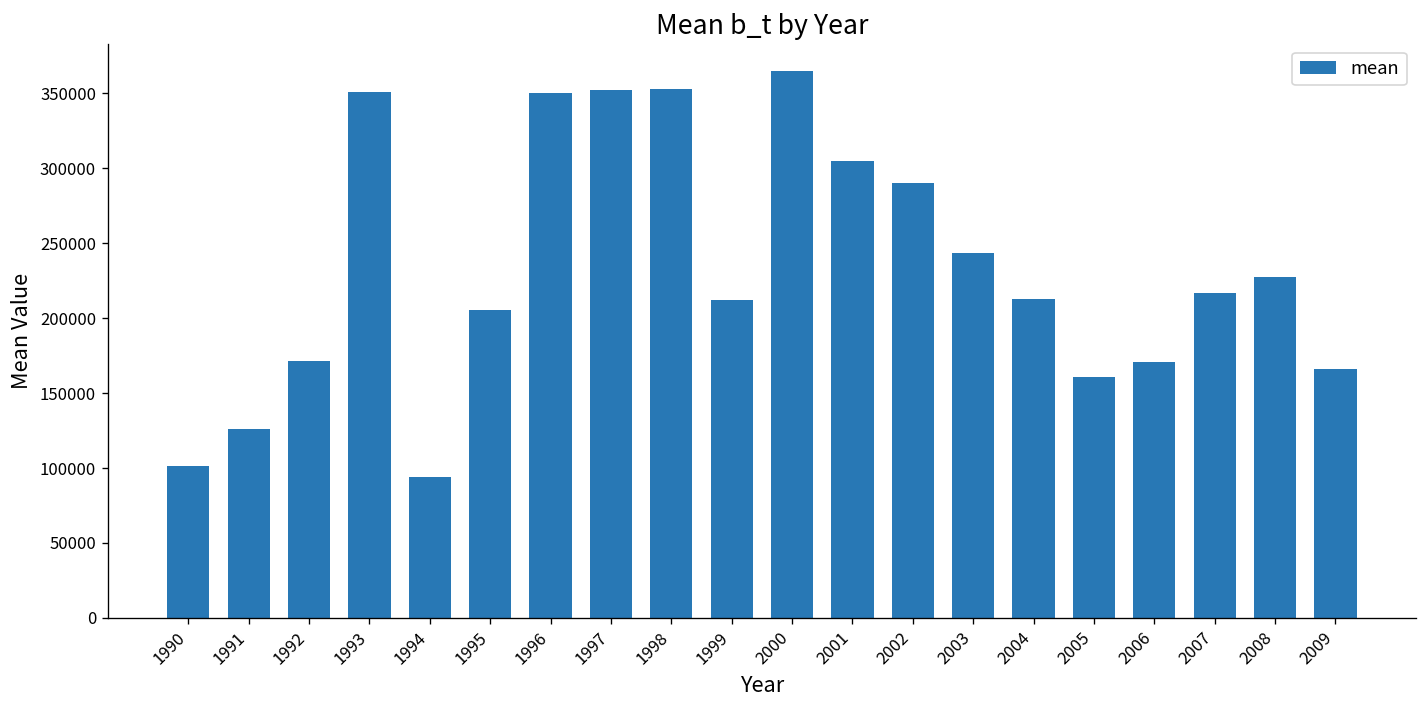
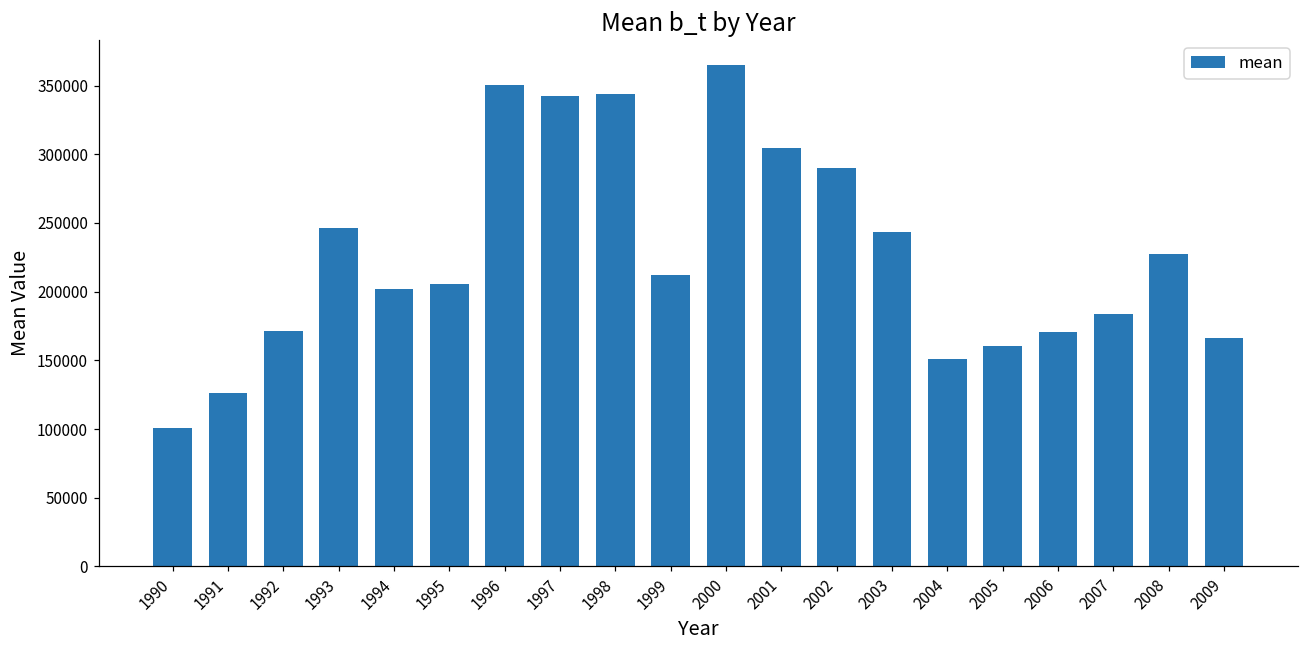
  {
    "1990": 101000,
    "1991": 126000,
    "1992": 171000,
-   "1993": 351000,
-   "1994": 94000,
+   "1993": 246000,
+   "1994": 202000,
    "1995": 206000,
    "1996": 351000,
-   "1997": 352000,
-   "1998": 353000,
+   "1997": 342000,
+   "1998": 344000,
    "1999": 212000,
    "2000": 365000,
    "2001": 305000,
    "2002": 290000,
    "2003": 244000,
-   "2004": 213000,
+   "2004": 151000,
    "2005": 161000,
    "2006": 171000,
-   "2007": 217000,
+   "2007": 184000,
    "2008": 227000,
    "2009": 166000
  }
